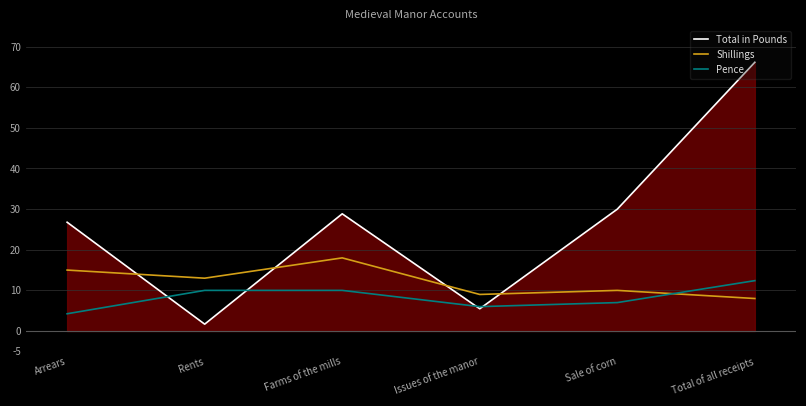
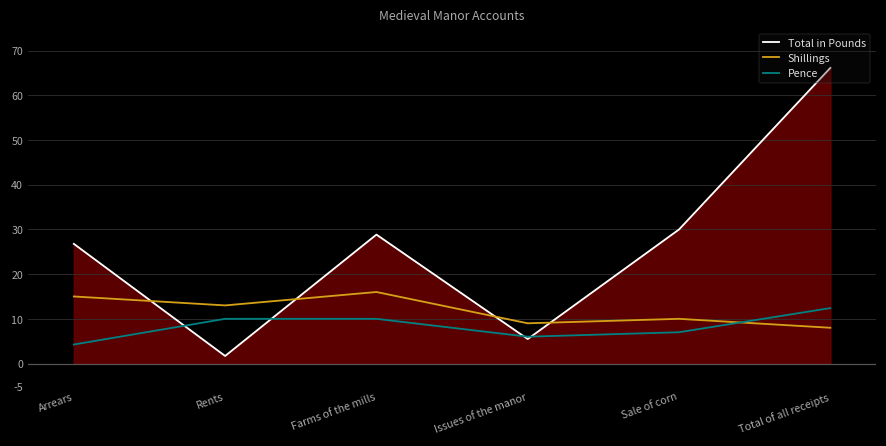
  {
    "Total in Pounds": {
      "Arrears": 27,
      "Rents": 2,
      "Farms of the mills": 29,
      "Sale of corn": 30
    },
    "Shillings": {
      "Arrears": 15,
      "Rents": 13,
-     "Farms of the mills": 18,
+     "Farms of the mills": 16,
      "Issues of the manor": 9,
      "Sale of corn": 10,
      "Total of all receipts": 8
    },
    "Pence": {
      "Arrears": 4,
      "Rents": 10,
      "Farms of the mills": 10,
      "Sale of corn": 7,
      "Total of all receipts": 12
    }
  }
